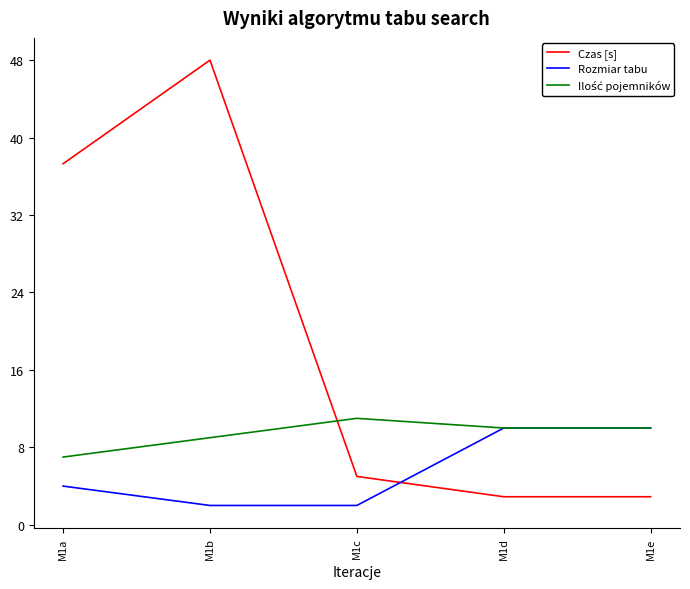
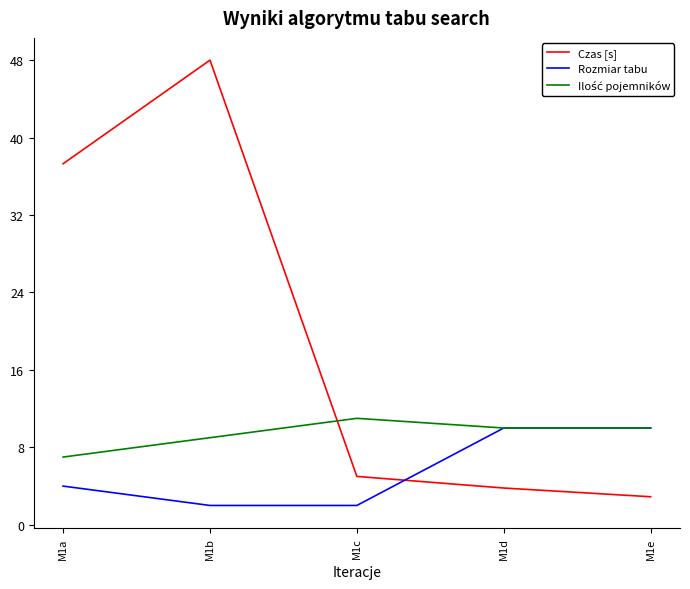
  {
    "Czas [s]": {
      "M1a": 37,
      "M1b": 48,
      "M1c": 5,
-     "M1d": 3,
+     "M1d": 4,
      "M1e": 3
    },
    "Rozmiar tabu": {
      "M1a": 4,
      "M1b": 2,
      "M1c": 2
    },
    "Ilość pojemników": {
      "M1a": 7,
      "M1b": 9,
      "M1c": 11
    }
  }
